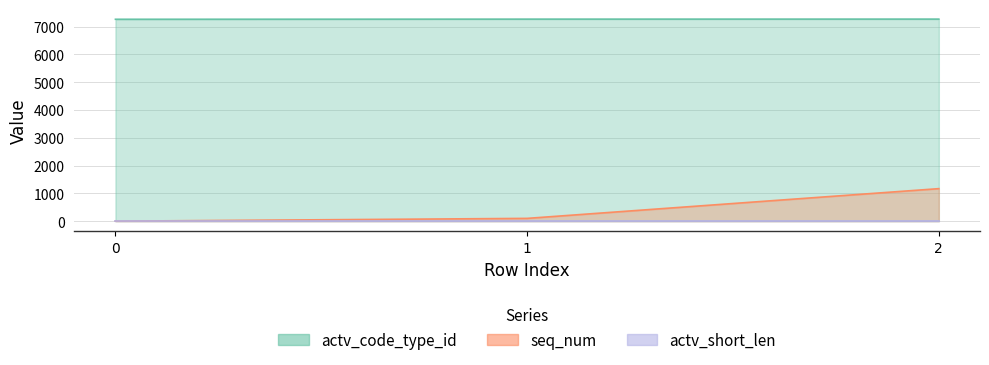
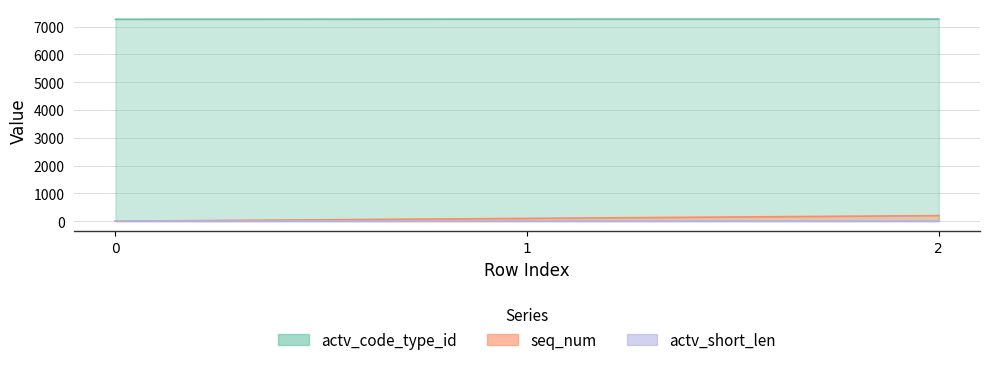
  {
    "seq_num": {
      "1": 100,
-     "2": 1200
+     "2": 200
    }
  }
